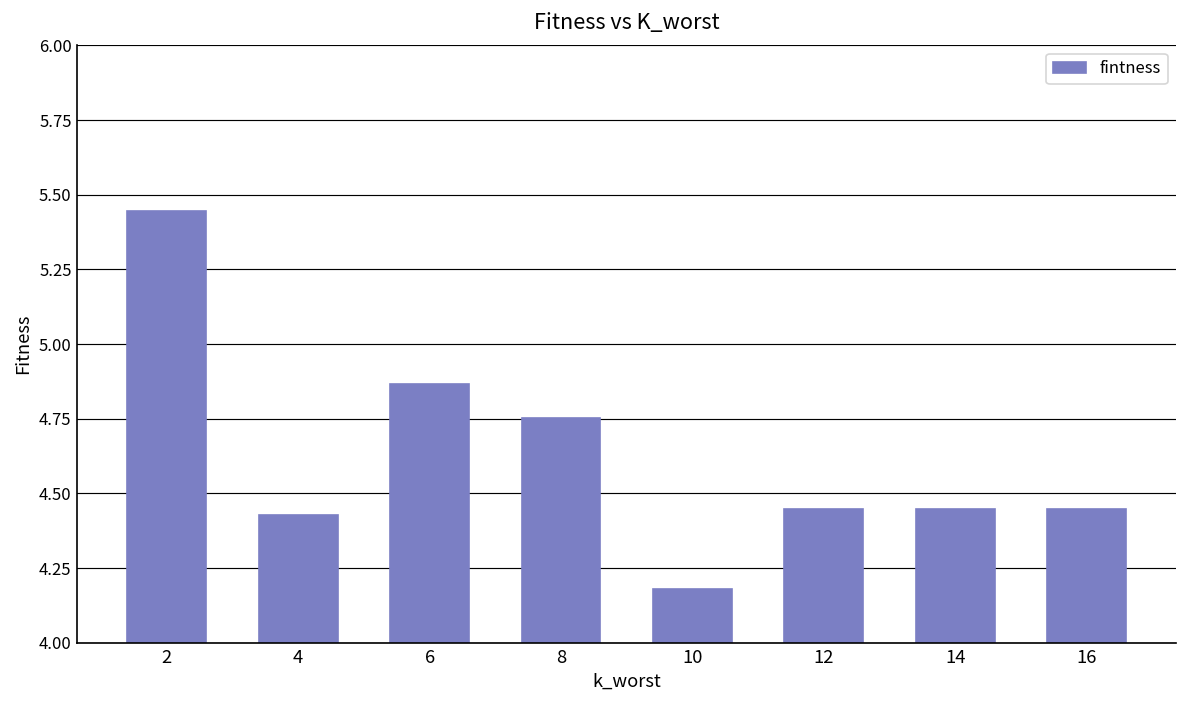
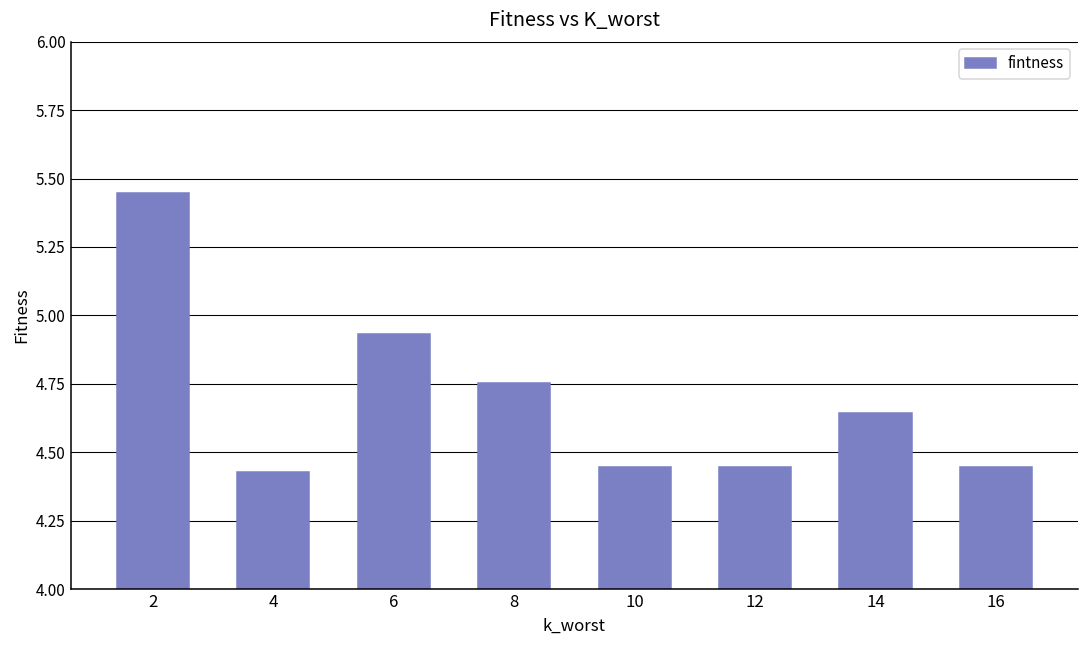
  {
    "2": 5.45,
    "4": 4.43,
-   "6": 4.87,
+   "6": 4.93,
    "8": 4.75,
-   "10": 4.18,
+   "10": 4.45,
    "12": 4.45,
-   "14": 4.45,
+   "14": 4.64,
    "16": 4.45
  }
